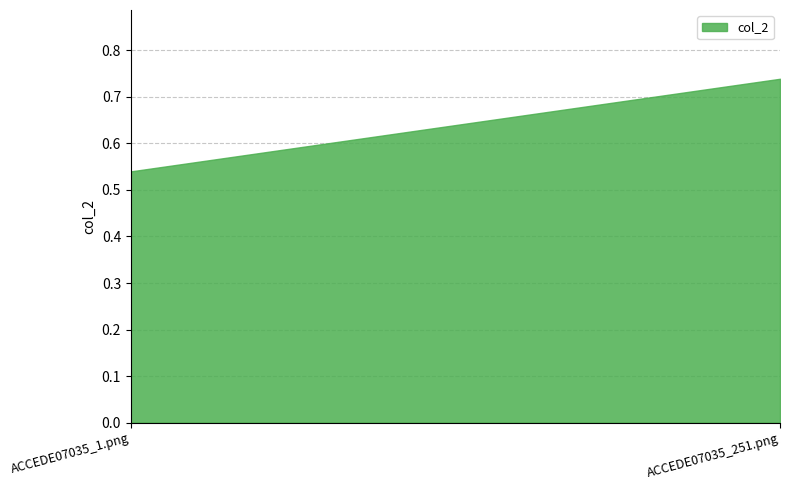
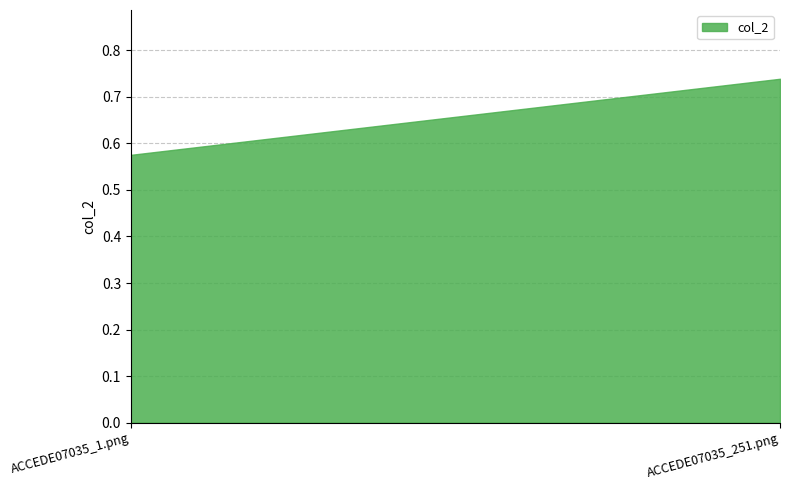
  {
-   "ACCEDE07035_1.png": 0.54,
+   "ACCEDE07035_1.png": 0.58,
    "ACCEDE07035_251.png": 0.74
  }
